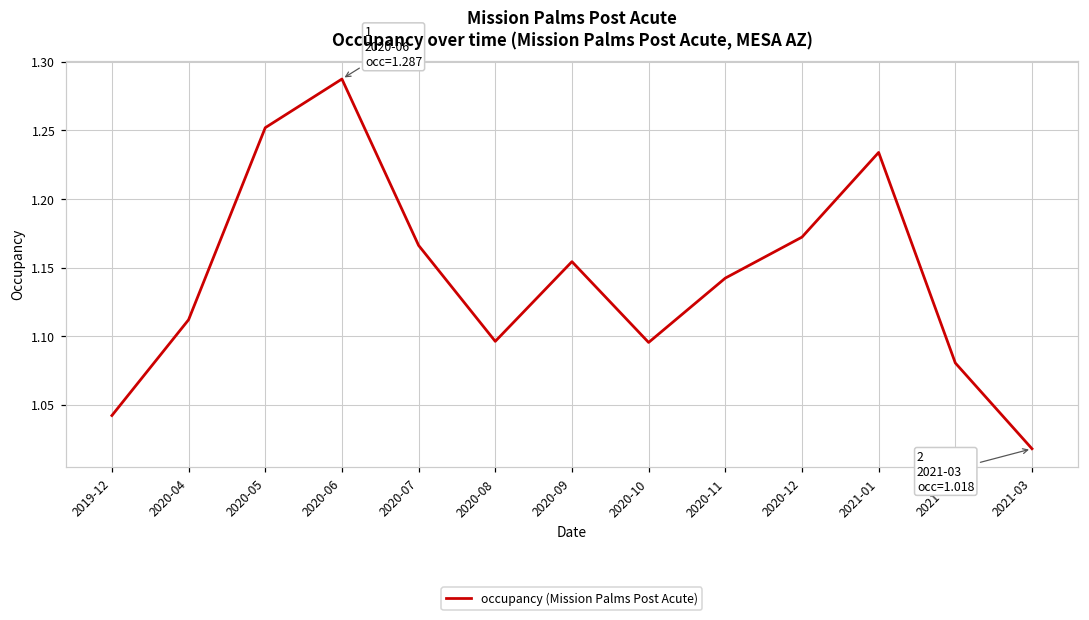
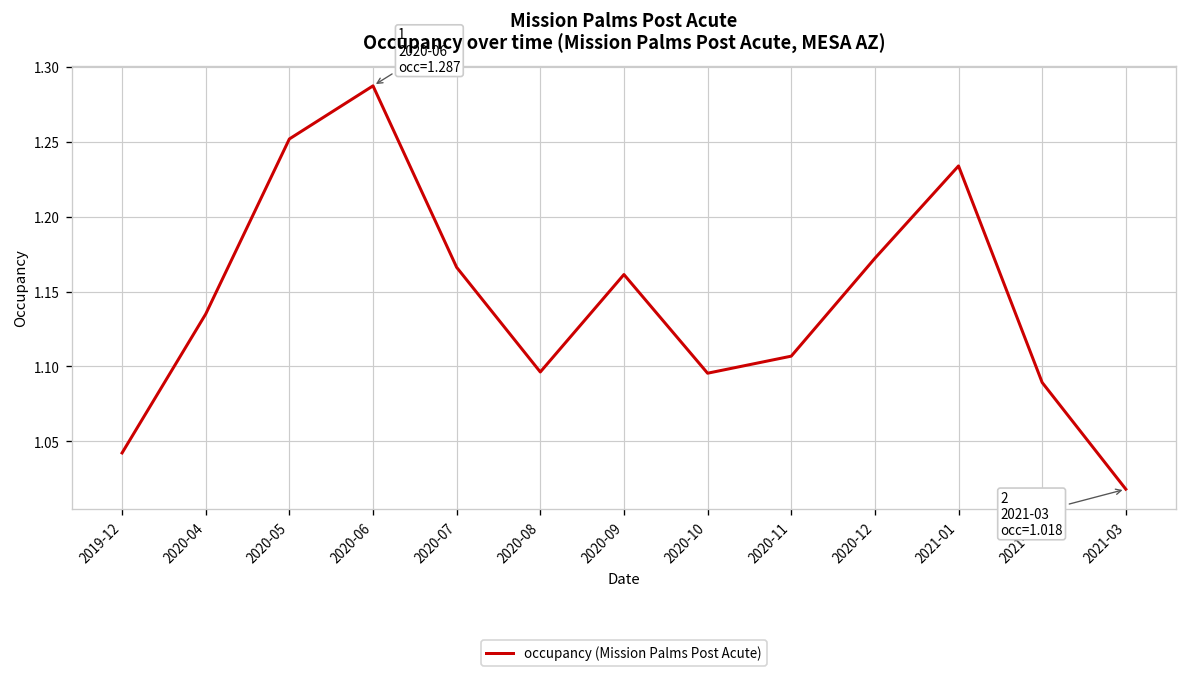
  {
    "2019-12": 1.042,
-   "2020-04": 1.112,
+   "2020-04": 1.135,
    "2020-05": 1.252,
    "2020-07": 1.166,
    "2020-08": 1.096,
-   "2020-09": 1.154,
+   "2020-09": 1.161,
    "2020-10": 1.095,
-   "2020-11": 1.142,
+   "2020-11": 1.107,
    "2020-12": 1.172,
    "2021-01": 1.234,
-   "2021-02": 1.081
+   "2021-02": 1.089
  }
